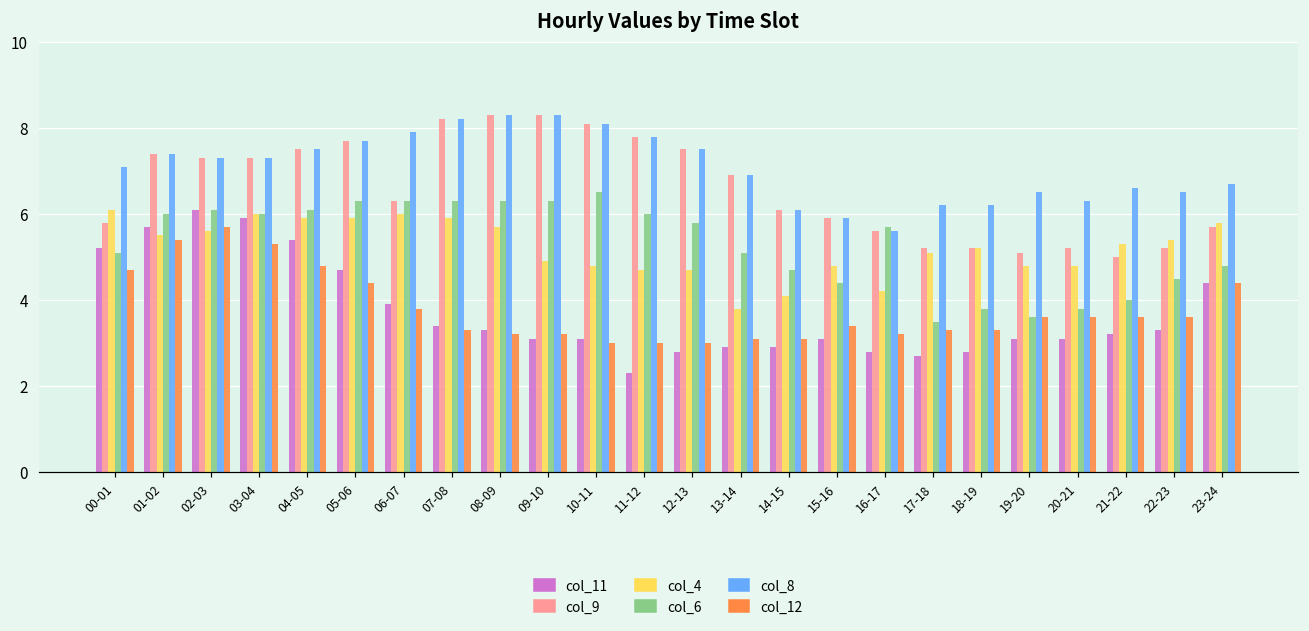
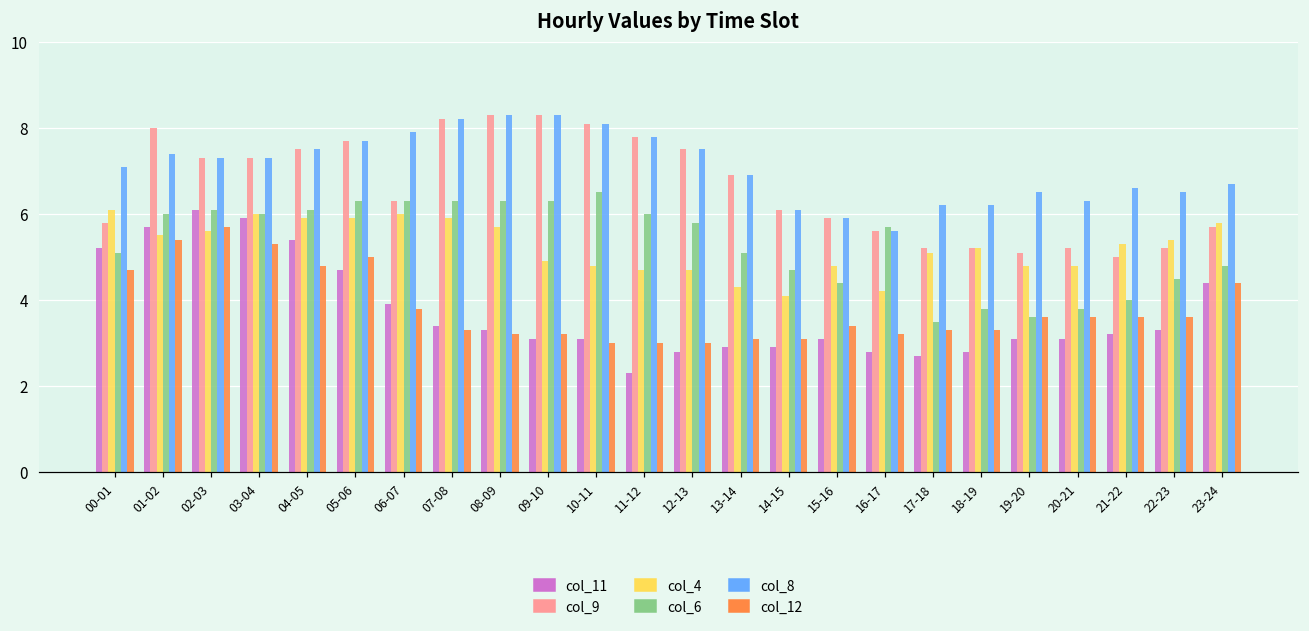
  {
    "col_11": {
      "00-01": 5.2,
      "01-02": 5.7,
      "02-03": 6.1,
      "03-04": 5.9,
      "04-05": 5.4,
      "05-06": 4.7,
      "06-07": 3.9,
      "07-08": 3.4,
      "08-09": 3.3,
      "09-10": 3.1,
      "10-11": 3.1,
      "11-12": 2.3,
      "12-13": 2.8,
      "13-14": 2.9,
      "14-15": 2.9,
      "15-16": 3.1,
      "16-17": 2.8,
      "17-18": 2.7,
      "18-19": 2.8,
      "19-20": 3.1,
      "20-21": 3.1,
      "21-22": 3.2,
      "22-23": 3.3,
      "23-24": 4.4
    },
    "col_9": {
      "00-01": 5.8,
-     "01-02": 7.4,
+     "01-02": 8.0,
      "02-03": 7.3,
      "03-04": 7.3,
      "04-05": 7.5,
      "05-06": 7.7,
      "06-07": 6.3,
      "07-08": 8.2,
      "08-09": 8.3,
      "09-10": 8.3,
      "10-11": 8.1,
      "11-12": 7.8,
      "12-13": 7.5,
      "13-14": 6.9,
      "14-15": 6.1,
      "15-16": 5.9,
      "16-17": 5.6,
      "17-18": 5.2,
      "18-19": 5.2,
      "19-20": 5.1,
      "20-21": 5.2,
      "21-22": 5.0,
      "22-23": 5.2,
      "23-24": 5.7
    },
    "col_4": {
      "00-01": 6.1,
      "01-02": 5.5,
      "02-03": 5.6,
      "03-04": 6.0,
      "04-05": 5.9,
      "05-06": 5.9,
      "06-07": 6.0,
      "07-08": 5.9,
      "08-09": 5.7,
      "09-10": 4.9,
      "10-11": 4.8,
      "11-12": 4.7,
      "12-13": 4.7,
-     "13-14": 3.8,
+     "13-14": 4.3,
      "14-15": 4.1,
      "15-16": 4.8,
      "16-17": 4.2,
      "17-18": 5.1,
      "18-19": 5.2,
      "19-20": 4.8,
      "20-21": 4.8,
      "21-22": 5.3,
      "22-23": 5.4,
      "23-24": 5.8
    },
    "col_6": {
      "00-01": 5.1,
      "01-02": 6.0,
      "02-03": 6.1,
      "03-04": 6.0,
      "04-05": 6.1,
      "05-06": 6.3,
      "06-07": 6.3,
      "07-08": 6.3,
      "08-09": 6.3,
      "09-10": 6.3,
      "10-11": 6.5,
      "11-12": 6.0,
      "12-13": 5.8,
      "13-14": 5.1,
      "14-15": 4.7,
      "15-16": 4.4,
      "16-17": 5.7,
      "17-18": 3.5,
      "18-19": 3.8,
      "19-20": 3.6,
      "20-21": 3.8,
      "21-22": 4.0,
      "22-23": 4.5,
      "23-24": 4.8
    },
    "col_8": {
      "00-01": 7.1,
      "01-02": 7.4,
      "02-03": 7.3,
      "03-04": 7.3,
      "04-05": 7.5,
      "05-06": 7.7,
      "06-07": 7.9,
      "07-08": 8.2,
      "08-09": 8.3,
      "09-10": 8.3,
      "10-11": 8.1,
      "11-12": 7.8,
      "12-13": 7.5,
      "13-14": 6.9,
      "14-15": 6.1,
      "15-16": 5.9,
      "16-17": 5.6,
      "17-18": 6.2,
      "18-19": 6.2,
      "19-20": 6.5,
      "20-21": 6.3,
      "21-22": 6.6,
      "22-23": 6.5,
      "23-24": 6.7
    },
    "col_12": {
      "00-01": 4.7,
      "01-02": 5.4,
      "02-03": 5.7,
      "03-04": 5.3,
      "04-05": 4.8,
-     "05-06": 4.4,
+     "05-06": 5.0,
      "06-07": 3.8,
      "07-08": 3.3,
      "08-09": 3.2,
      "09-10": 3.2,
      "10-11": 3.0,
      "11-12": 3.0,
      "12-13": 3.0,
      "13-14": 3.1,
      "14-15": 3.1,
      "15-16": 3.4,
      "16-17": 3.2,
      "17-18": 3.3,
      "18-19": 3.3,
      "19-20": 3.6,
      "20-21": 3.6,
      "21-22": 3.6,
      "22-23": 3.6,
      "23-24": 4.4
    }
  }
